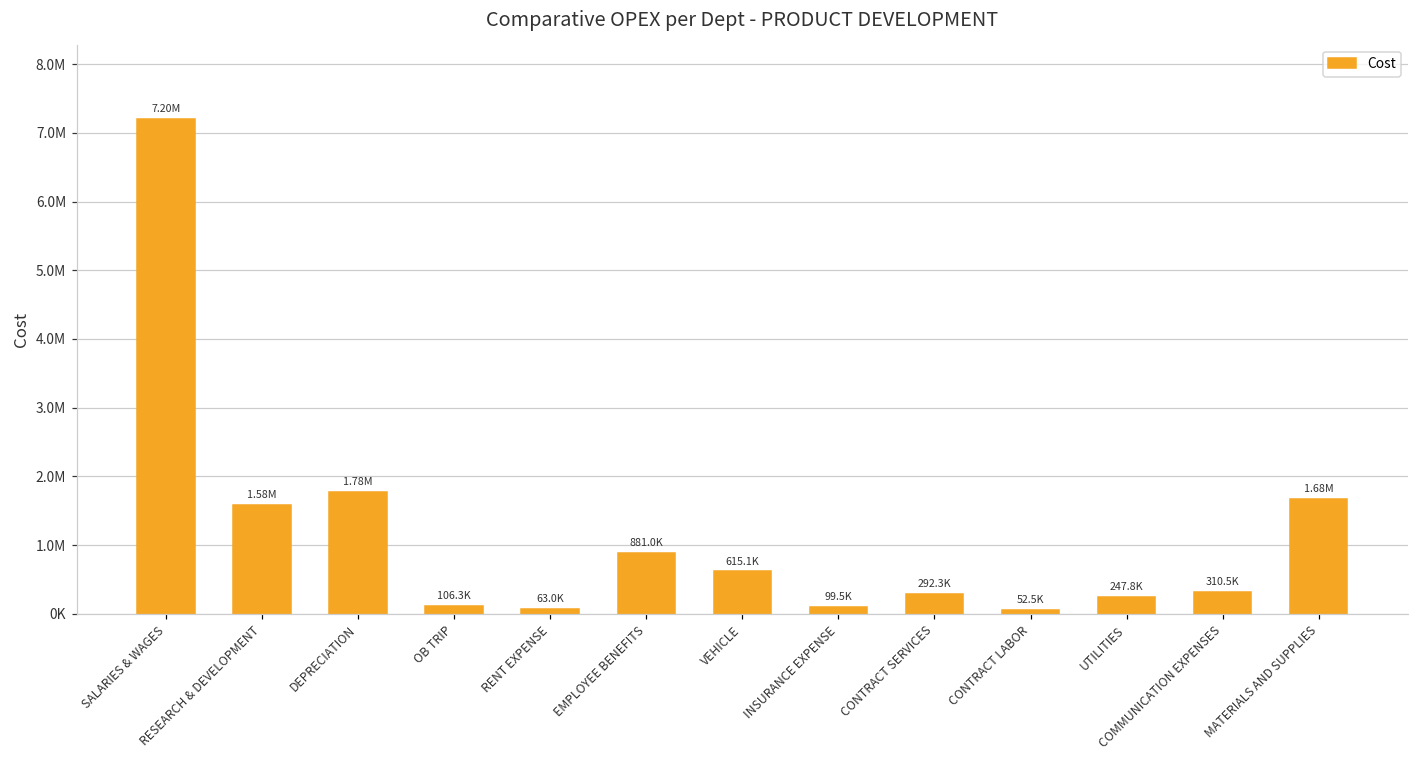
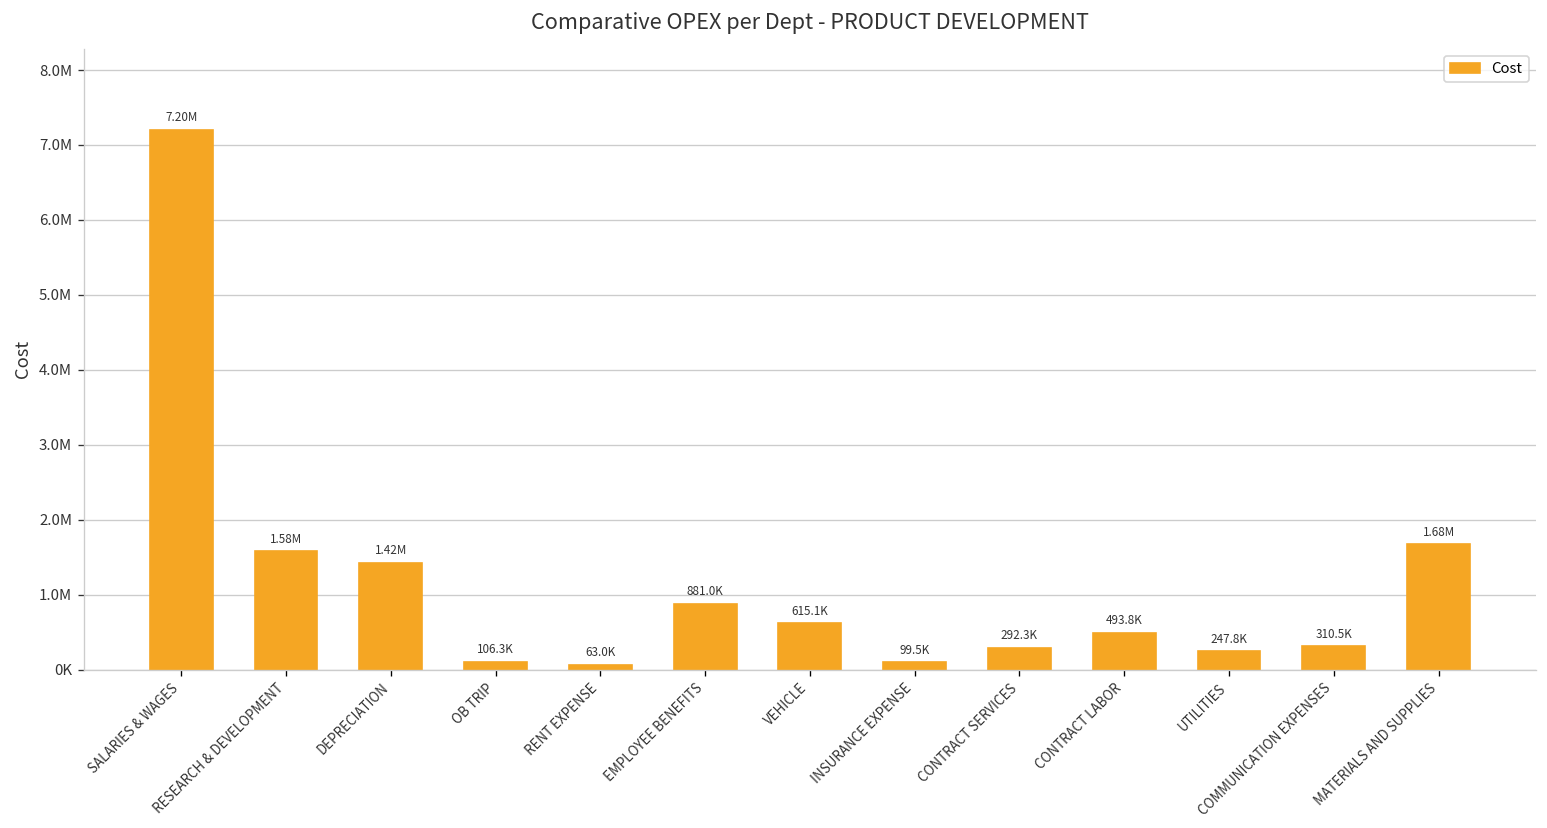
  {
    "SALARIES & WAGES": "7.20M",
    "RESEARCH & DEVELOPMENT": "1.58M",
-   "DEPRECIATION": "1.78M",
+   "DEPRECIATION": "1.42M",
    "OB TRIP": "106.3K",
    "RENT EXPENSE": "63.0K",
    "EMPLOYEE BENEFITS": "881.0K",
    "VEHICLE": "615.1K",
    "INSURANCE EXPENSE": "99.5K",
    "CONTRACT SERVICES": "292.3K",
-   "CONTRACT LABOR": "52.5K",
+   "CONTRACT LABOR": "493.8K",
    "UTILITIES": "247.8K",
    "COMMUNICATION EXPENSES": "310.5K",
    "MATERIALS AND SUPPLIES": "1.68M"
  }
